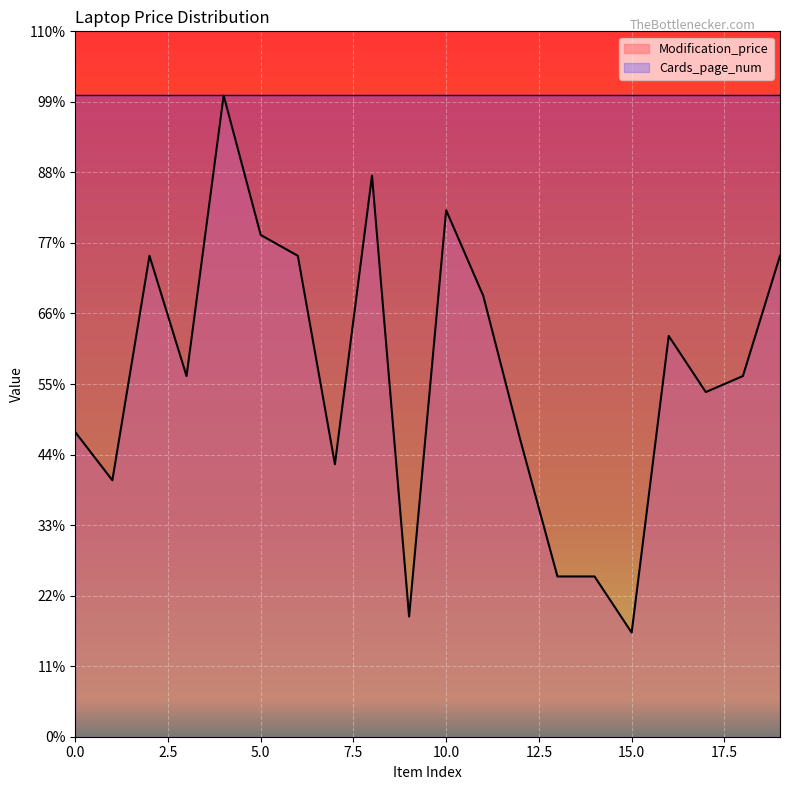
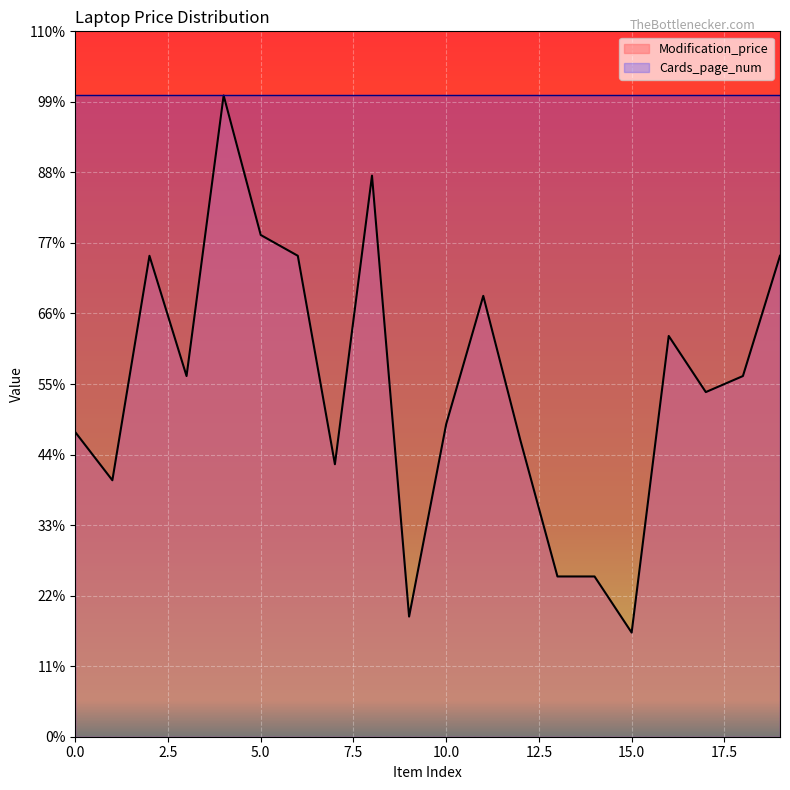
  {
    "Modification_price": {
      "0.0": "47%",
      "5.0": "78%",
-     "10.0": "82%",
+     "10.0": "49%",
      "15.0": "16%"
    },
    "Cards_page_num": {
      "0.0": "100%",
      "5.0": "100%",
      "10.0": "100%",
      "15.0": "100%"
    }
  }
